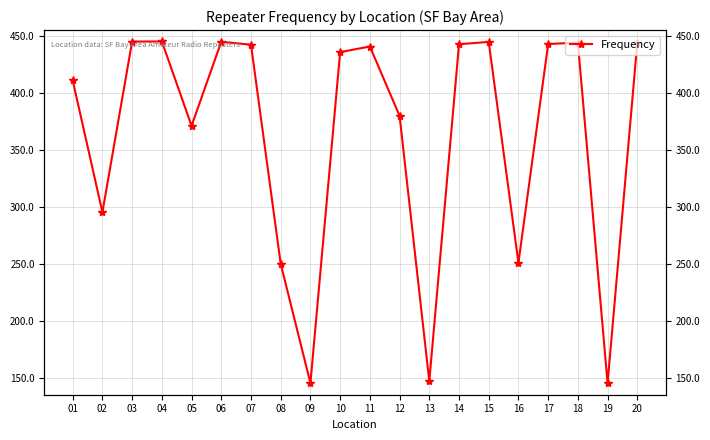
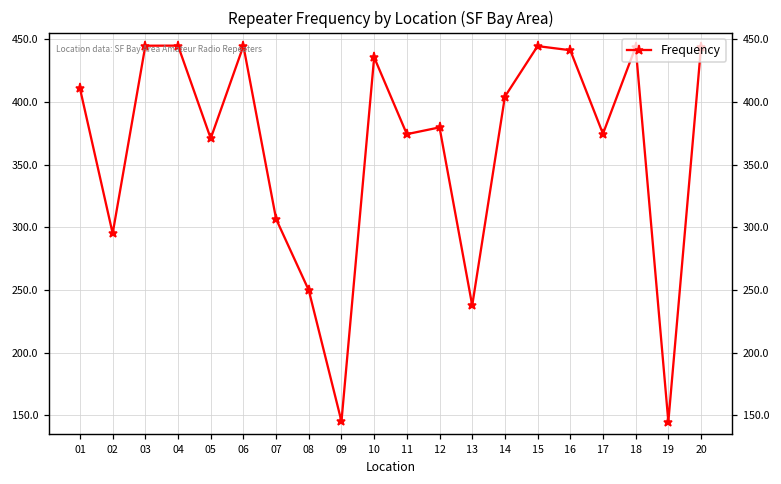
  {
    "01": 411,
    "02": 295,
    "03": 445,
    "04": 445,
    "05": 371,
    "06": 445,
-   "07": 442,
+   "07": 307,
    "08": 250,
    "09": 145,
    "10": 436,
-   "11": 441,
+   "11": 374,
    "12": 380,
-   "13": 147,
-   "14": 443,
+   "13": 238,
+   "14": 404,
    "15": 445,
-   "16": 251,
-   "17": 443,
+   "16": 441,
+   "17": 375,
    "19": 145
  }
